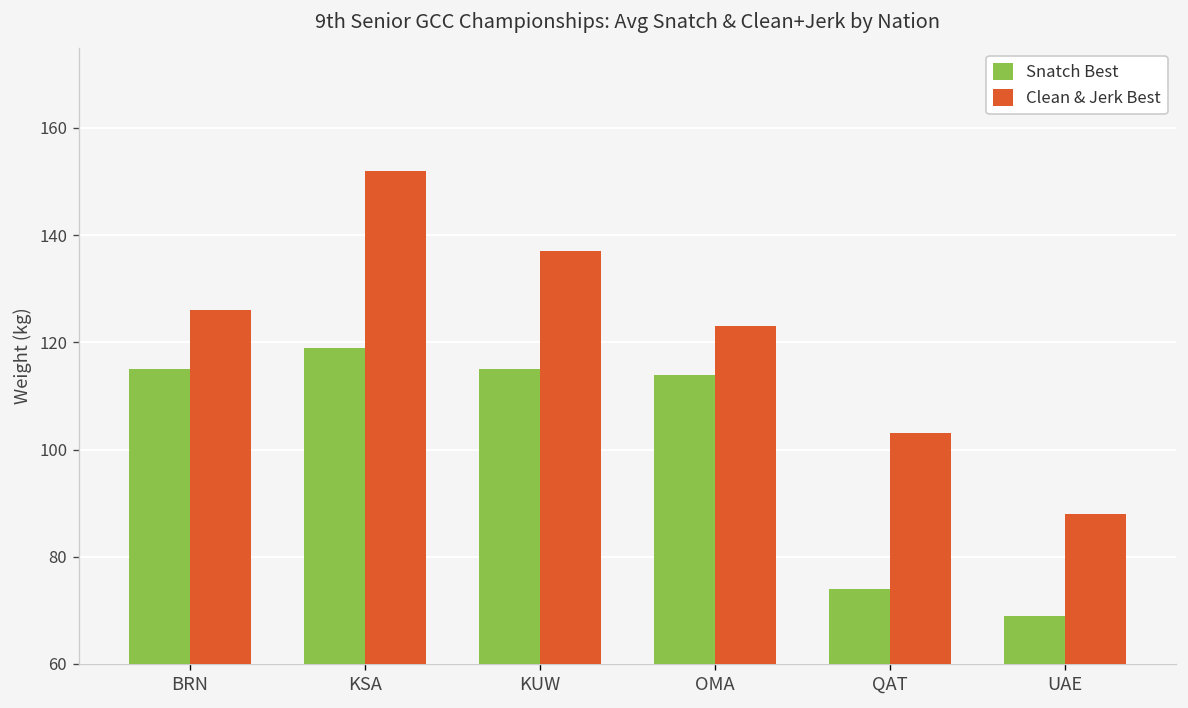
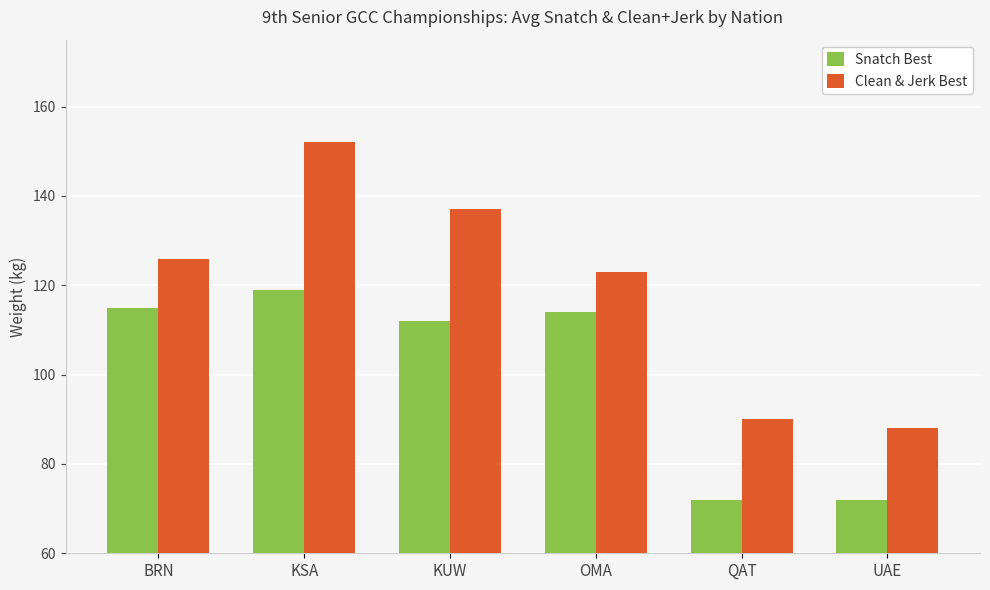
  {
    "Snatch Best": {
      "BRN": 115,
      "KSA": 119,
-     "KUW": 115,
+     "KUW": 112,
      "OMA": 114,
-     "QAT": 74,
-     "UAE": 69
+     "QAT": 72,
+     "UAE": 72
    },
    "Clean & Jerk Best": {
      "BRN": 126,
      "KSA": 152,
      "KUW": 137,
      "OMA": 123,
-     "QAT": 103,
+     "QAT": 90,
      "UAE": 88
    }
  }
